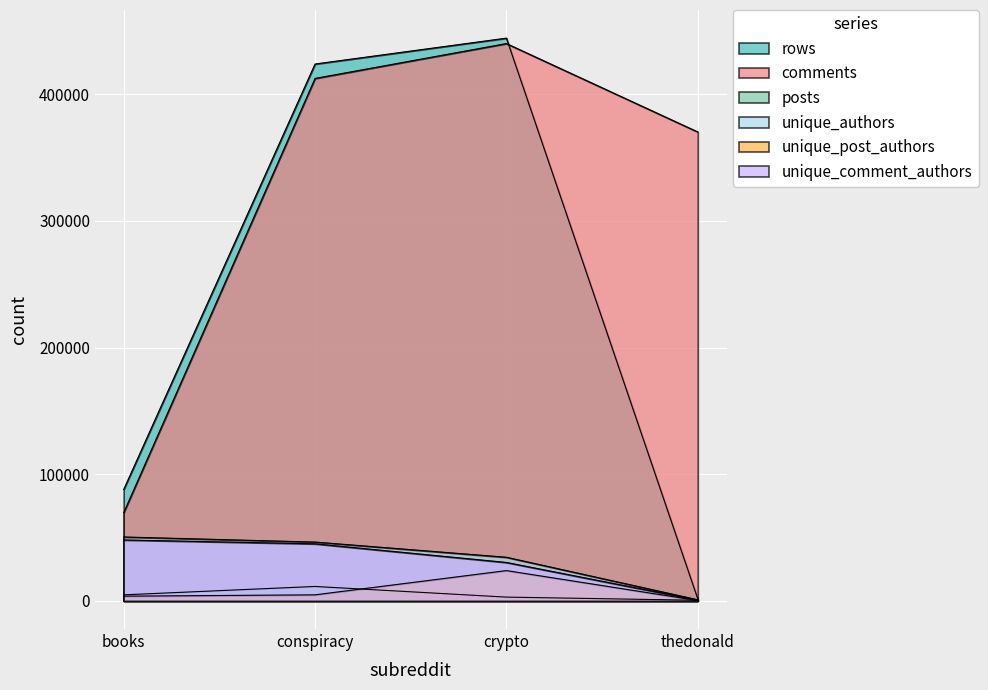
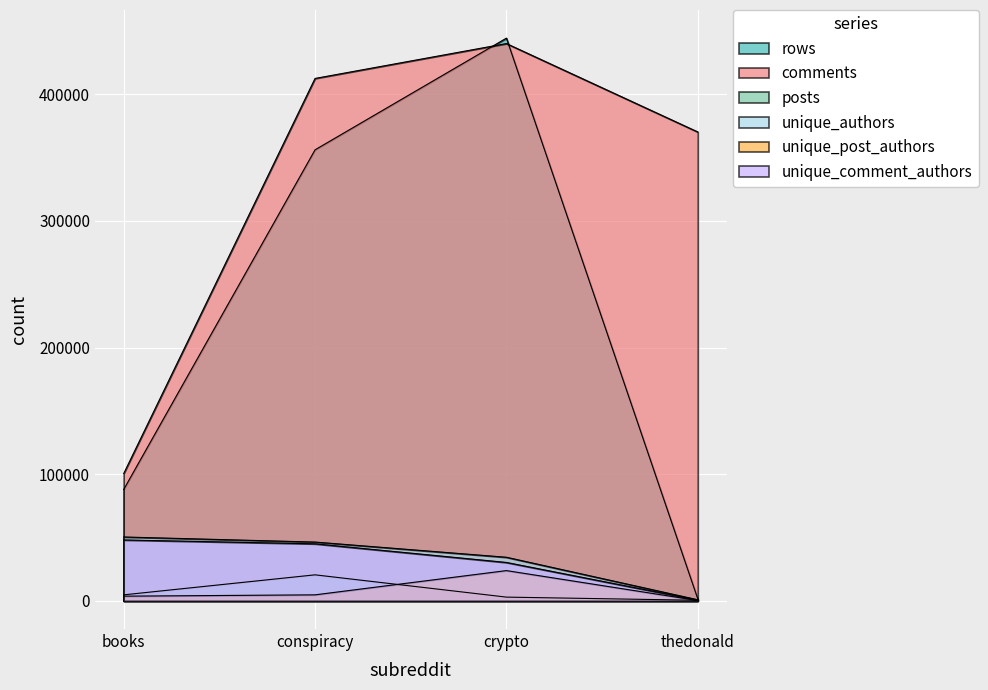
  {
    "rows": {
      "books": 88000,
-     "conspiracy": 424000,
+     "conspiracy": 356000,
      "crypto": 444000
    },
    "comments": {
-     "books": 70000,
+     "books": 101000,
      "conspiracy": 413000,
      "crypto": 440000,
      "thedonald": 370000
    },
    "posts": {
-     "conspiracy": 11000,
+     "conspiracy": 21000,
      "crypto": 3000
    },
    "unique_post_authors": {
      "conspiracy": 5000,
      "crypto": 24000
    }
  }
